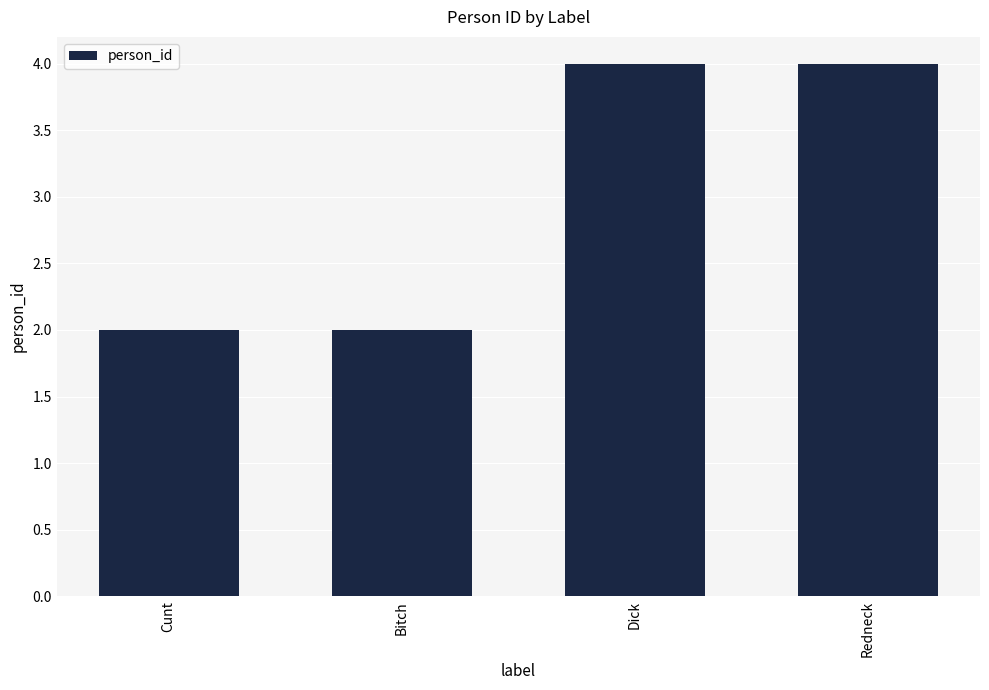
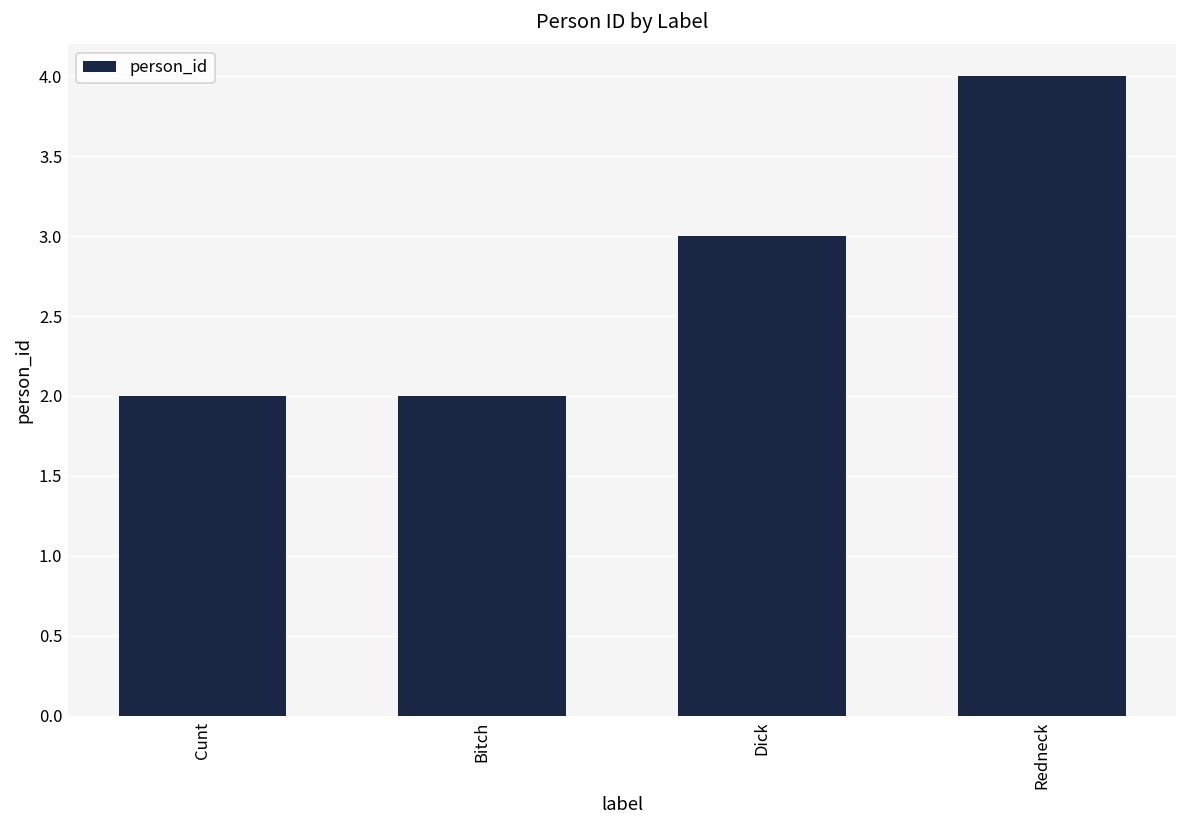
  {
    "Cunt": 2,
    "Bitch": 2,
-   "Dick": 4,
+   "Dick": 3,
    "Redneck": 4
  }
